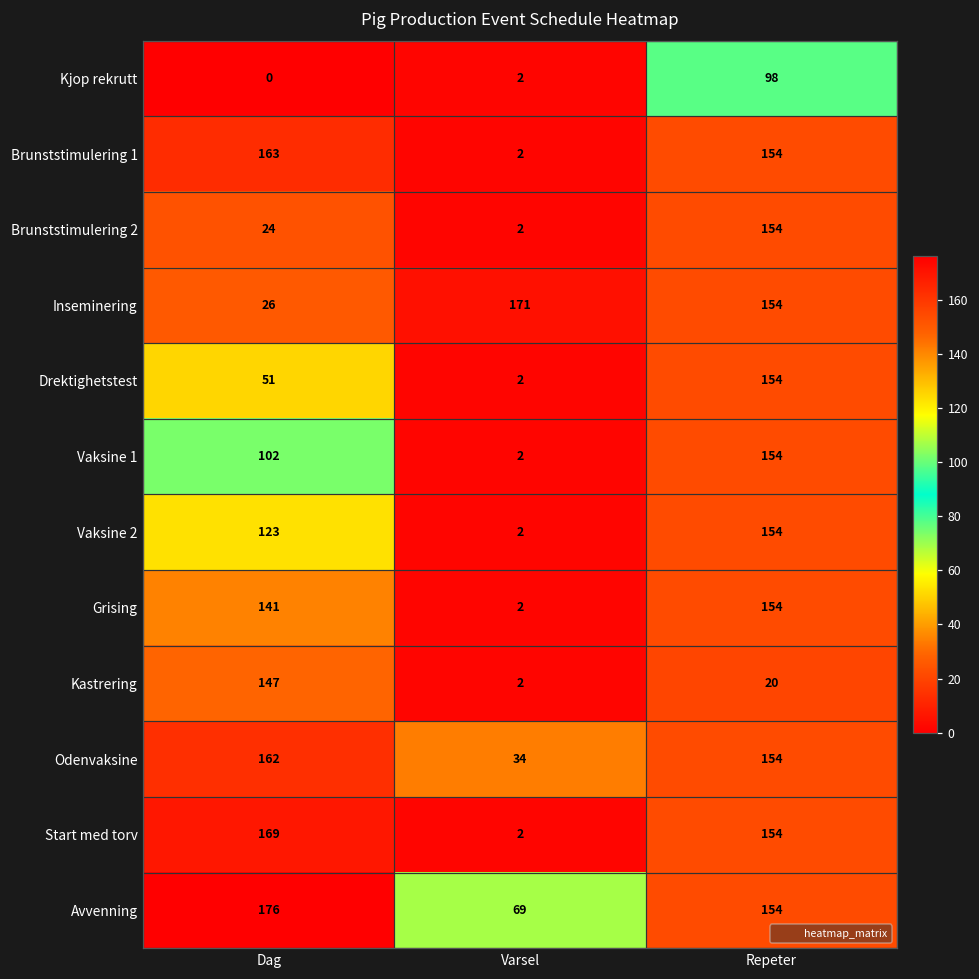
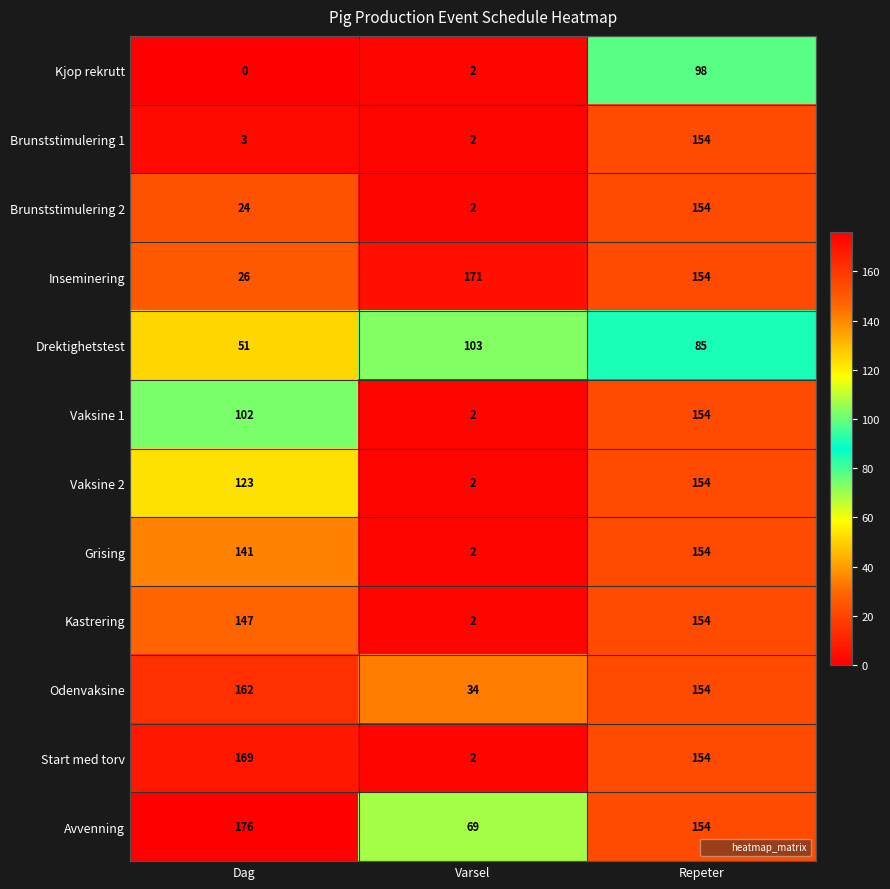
  {
    "Kjop rekrutt": {
      "Dag": 0,
      "Varsel": 2,
      "Repeter": 98
    },
    "Brunststimulering 1": {
-     "Dag": 163,
+     "Dag": 3,
      "Varsel": 2,
      "Repeter": 154
    },
    "Brunststimulering 2": {
      "Dag": 24,
      "Varsel": 2,
      "Repeter": 154
    },
    "Inseminering": {
      "Dag": 26,
      "Varsel": 171,
      "Repeter": 154
    },
    "Drektighetstest": {
      "Dag": 51,
-     "Varsel": 2,
-     "Repeter": 154
+     "Varsel": 103,
+     "Repeter": 85
    },
    "Vaksine 1": {
      "Dag": 102,
      "Varsel": 2,
      "Repeter": 154
    },
    "Vaksine 2": {
      "Dag": 123,
      "Varsel": 2,
      "Repeter": 154
    },
    "Grising": {
      "Dag": 141,
      "Varsel": 2,
      "Repeter": 154
    },
    "Kastrering": {
      "Dag": 147,
      "Varsel": 2,
-     "Repeter": 20
+     "Repeter": 154
    },
    "Odenvaksine": {
      "Dag": 162,
      "Varsel": 34,
      "Repeter": 154
    },
    "Start med torv": {
      "Dag": 169,
      "Varsel": 2,
      "Repeter": 154
    },
    "Avvenning": {
      "Dag": 176,
      "Varsel": 69,
      "Repeter": 154
    }
  }
